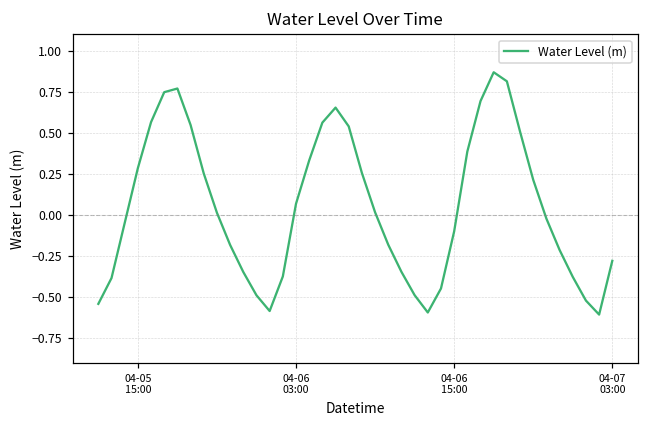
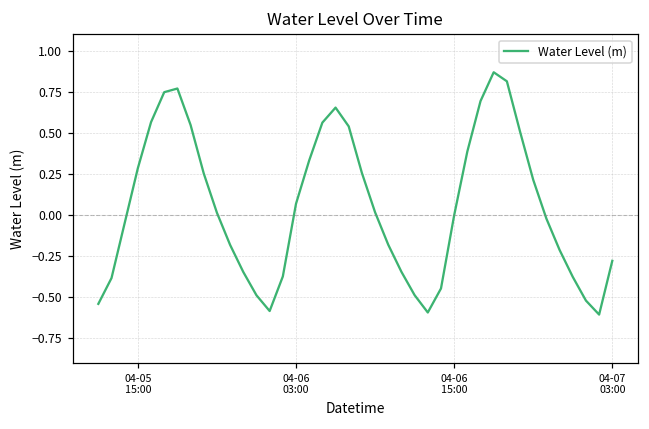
  {
    "04-05 15:00": 0.29,
    "04-06 03:00": 0.07,
-   "04-06 15:00": -0.10,
+   "04-06 15:00": 0.00,
    "04-07 03:00": -0.28
  }
